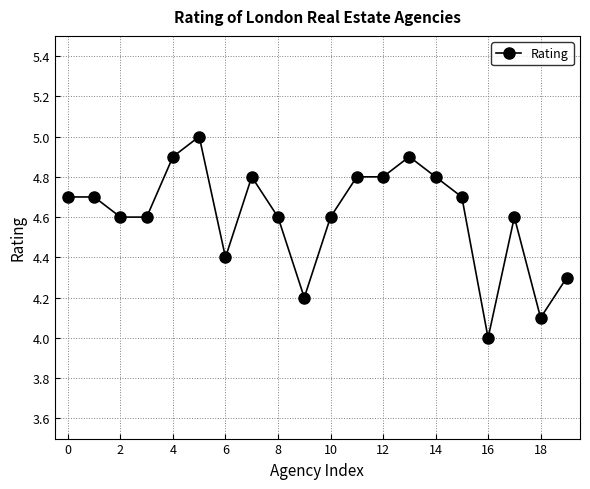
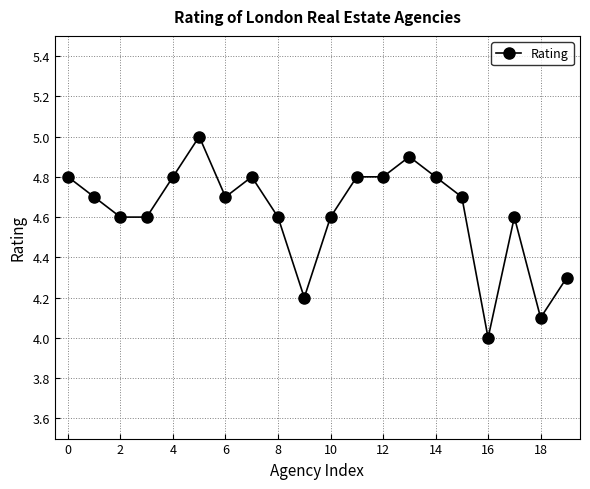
  {
-   "0": 4.7,
+   "0": 4.8,
    "2": 4.6,
-   "4": 4.9,
-   "6": 4.4,
+   "4": 4.8,
+   "6": 4.7,
    "8": 4.6,
    "10": 4.6,
    "12": 4.8,
    "14": 4.8,
    "16": 4.0,
    "18": 4.1
  }
